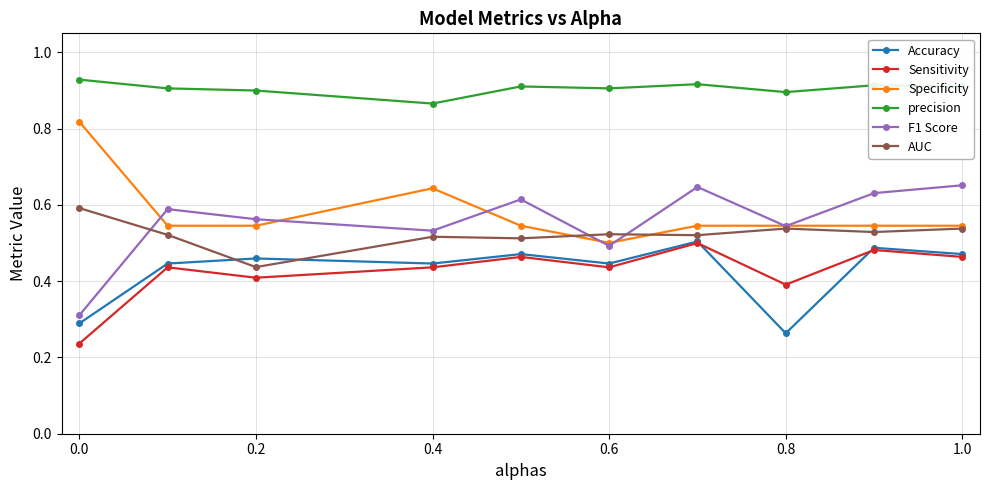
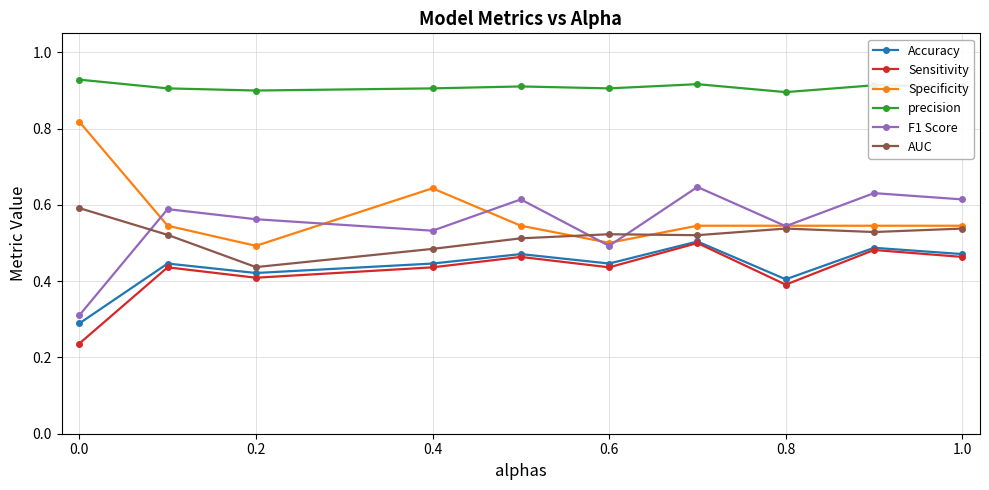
  {
    "Accuracy": {
      "0.0": 0.29,
-     "0.2": 0.46,
+     "0.2": 0.42,
      "0.4": 0.45,
      "0.6": 0.45,
-     "0.8": 0.26,
+     "0.8": 0.40,
      "1.0": 0.47
    },
    "Sensitivity": {
      "0.0": 0.24,
      "0.2": 0.41,
      "0.4": 0.44,
      "0.6": 0.44,
      "0.8": 0.39,
      "1.0": 0.46
    },
    "Specificity": {
      "0.0": 0.82,
-     "0.2": 0.55,
+     "0.2": 0.49,
      "0.4": 0.64,
      "0.6": 0.50,
      "1.0": 0.55
    },
    "precision": {
      "0.0": 0.93,
      "0.2": 0.90,
-     "0.4": 0.87,
+     "0.4": 0.91,
      "0.6": 0.91,
      "0.8": 0.90
    },
    "F1 Score": {
      "0.0": 0.31,
      "0.2": 0.56,
      "0.4": 0.53,
      "0.6": 0.49,
-     "1.0": 0.65
+     "1.0": 0.61
    },
    "AUC": {
      "0.0": 0.59,
      "0.2": 0.44,
-     "0.4": 0.52,
+     "0.4": 0.48,
      "0.6": 0.52,
      "1.0": 0.54
    }
  }
